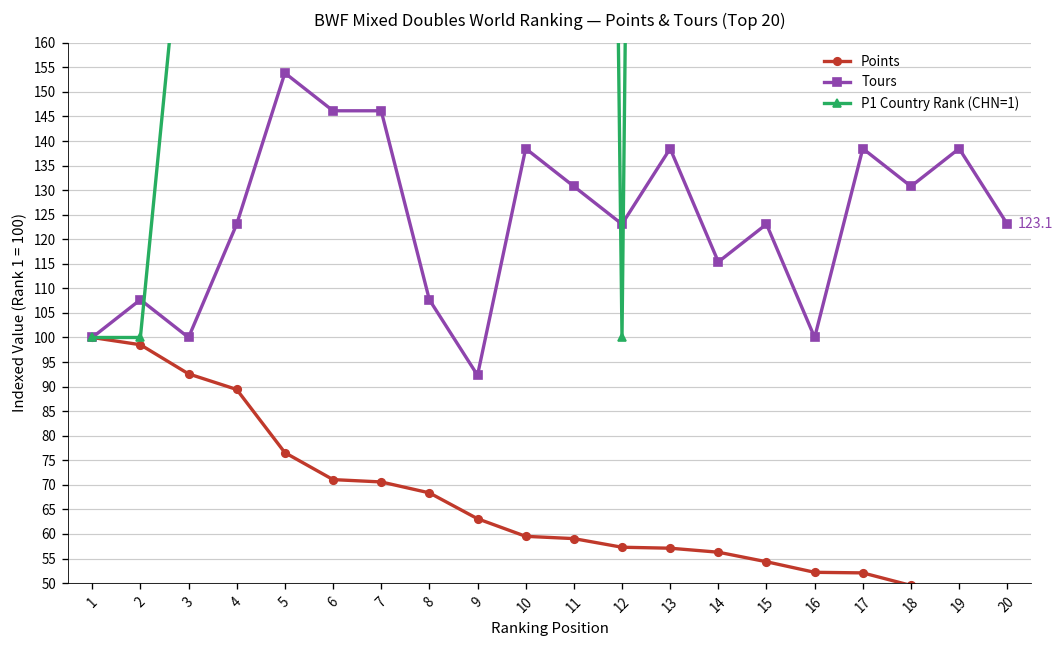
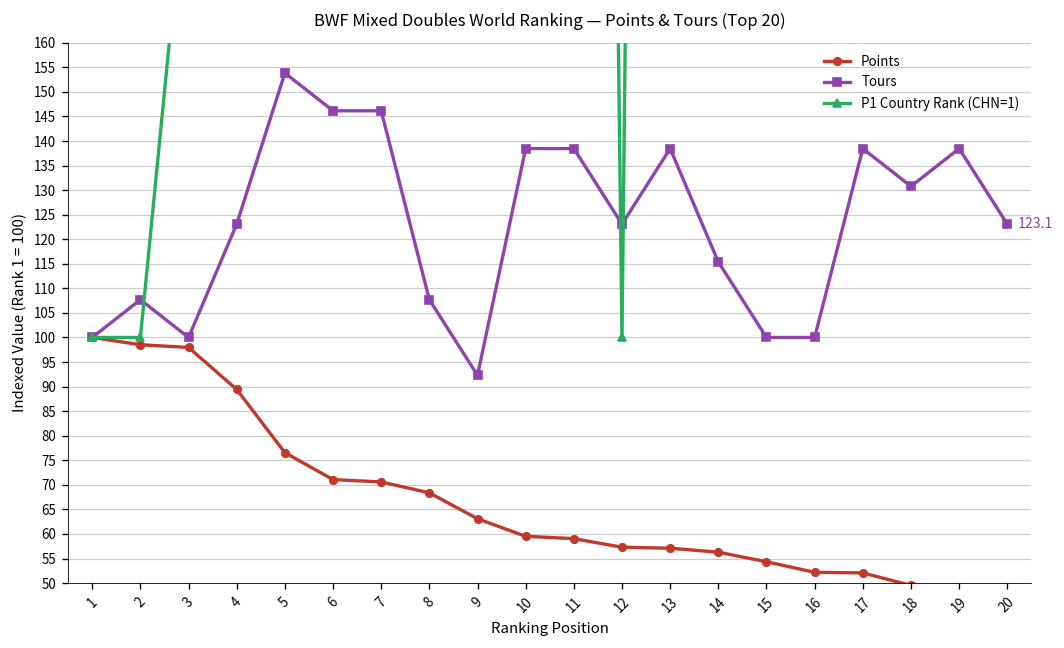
  {
    "Points": {
      "2": 99,
-     "3": 93,
+     "3": 98,
      "4": 89,
      "5": 77,
      "6": 71,
      "7": 71,
      "8": 68,
      "9": 63,
      "10": 60,
      "11": 59,
      "12": 57,
      "13": 57,
      "14": 56,
      "15": 54,
      "16": 52,
      "17": 52,
      "18": 50
    },
    "Tours": {
      "2": 108,
      "3": 100,
      "4": 123,
      "5": 154,
      "6": 146,
      "7": 146,
      "8": 108,
      "9": 92,
      "10": 138,
-     "11": 131,
+     "11": 138,
      "12": 123,
      "13": 138,
      "14": 115,
-     "15": 123,
+     "15": 100,
      "16": 100,
      "17": 138,
      "18": 131,
      "19": 138
    },
    "P1 Country Rank (CHN=1)": {
      "2": 100,
      "12": 100
    }
  }
